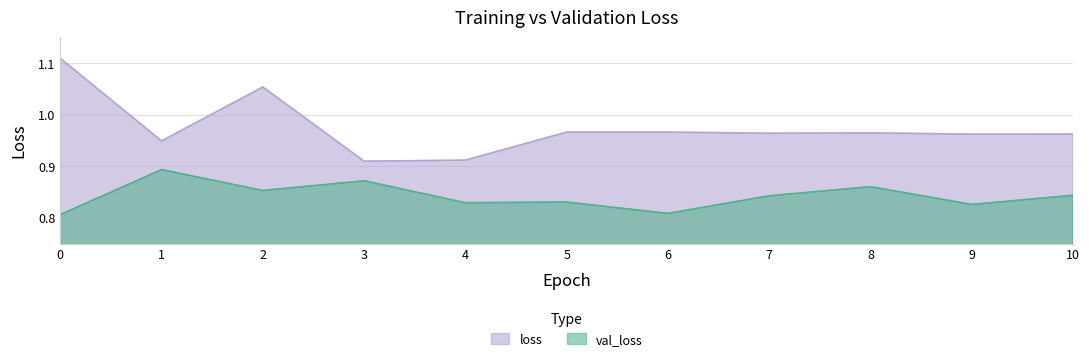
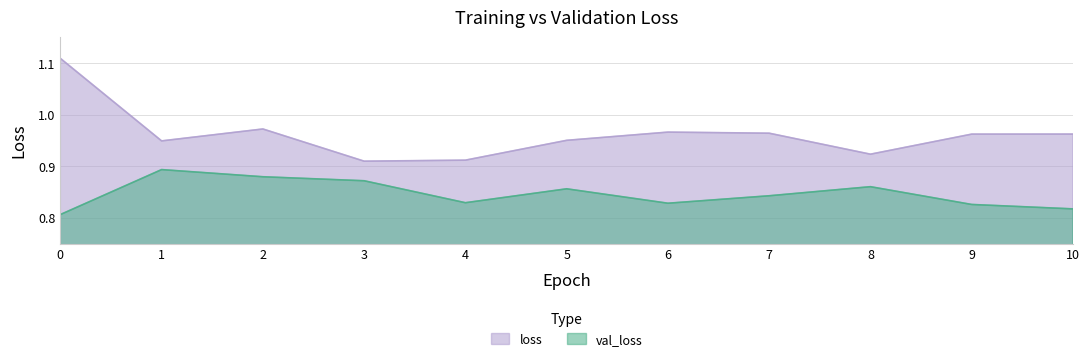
  {
    "loss": {
      "0": 1.11,
      "1": 0.95,
-     "2": 1.05,
+     "2": 0.97,
      "3": 0.91,
      "4": 0.91,
-     "5": 0.97,
+     "5": 0.95,
      "6": 0.97,
      "7": 0.96,
-     "8": 0.96,
+     "8": 0.92,
      "9": 0.96,
      "10": 0.96
    },
    "val_loss": {
      "0": 0.81,
      "1": 0.89,
-     "2": 0.85,
+     "2": 0.88,
      "3": 0.87,
      "4": 0.83,
-     "5": 0.83,
-     "6": 0.81,
+     "5": 0.86,
+     "6": 0.83,
      "7": 0.84,
      "8": 0.86,
      "9": 0.83,
-     "10": 0.84
+     "10": 0.82
    }
  }
